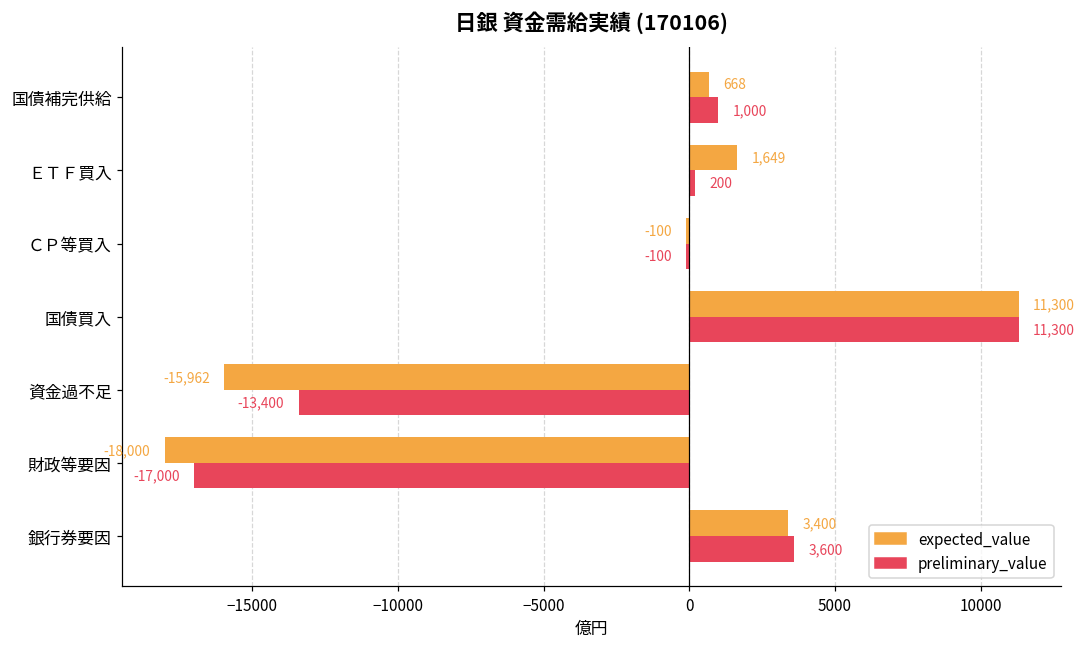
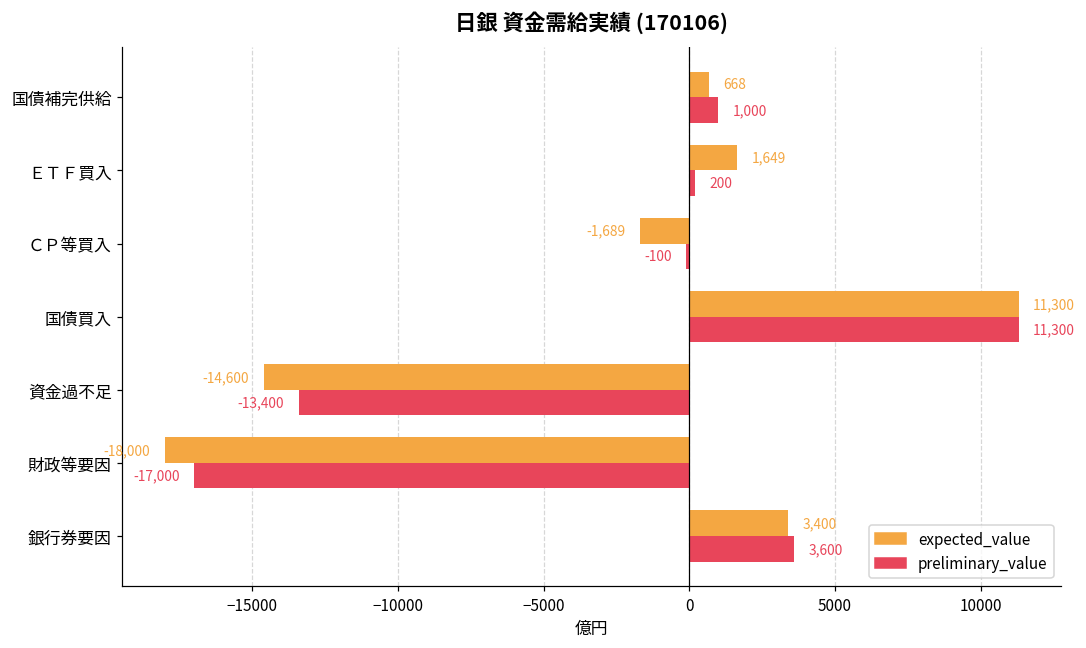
  {
    "expected_value": {
      "国債補完供給": "668",
      "ＥＴＦ買入": "1,649",
-     "ＣＰ等買入": "-100",
+     "ＣＰ等買入": "-1,689",
      "国債買入": "11,300",
-     "資金過不足": "-15,962",
+     "資金過不足": "-14,600",
      "財政等要因": "-18,000",
      "銀行券要因": "3,400"
    },
    "preliminary_value": {
      "国債補完供給": "1,000",
      "ＥＴＦ買入": "200",
      "ＣＰ等買入": "-100",
      "国債買入": "11,300",
      "資金過不足": "-13,400",
      "財政等要因": "-17,000",
      "銀行券要因": "3,600"
    }
  }
